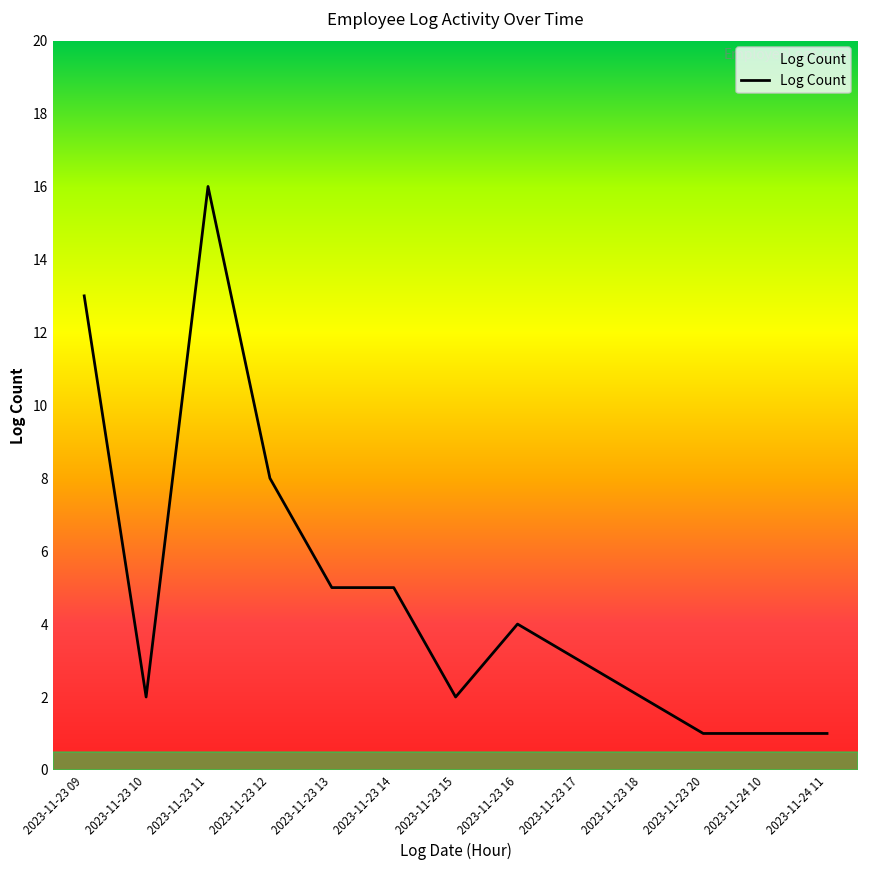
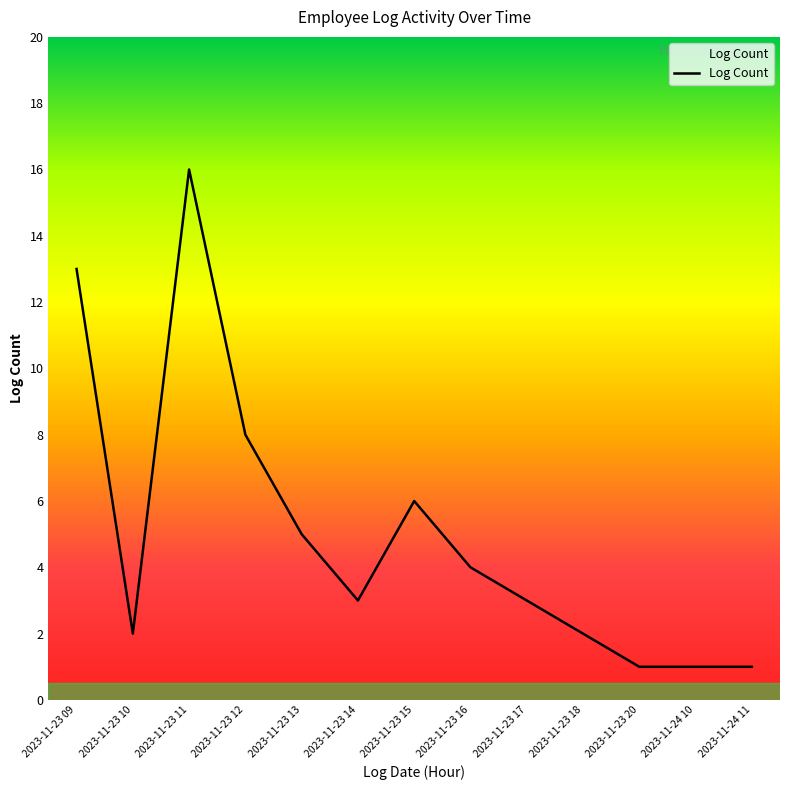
  {
    "2023-11-23 09": 13,
    "2023-11-23 10": 2,
    "2023-11-23 11": 16,
    "2023-11-23 12": 8,
    "2023-11-23 13": 5,
-   "2023-11-23 14": 5,
-   "2023-11-23 15": 2,
+   "2023-11-23 14": 3,
+   "2023-11-23 15": 6,
    "2023-11-23 16": 4,
    "2023-11-23 17": 3,
    "2023-11-23 18": 2,
    "2023-11-23 20": 1,
    "2023-11-24 10": 1,
    "2023-11-24 11": 1
  }
